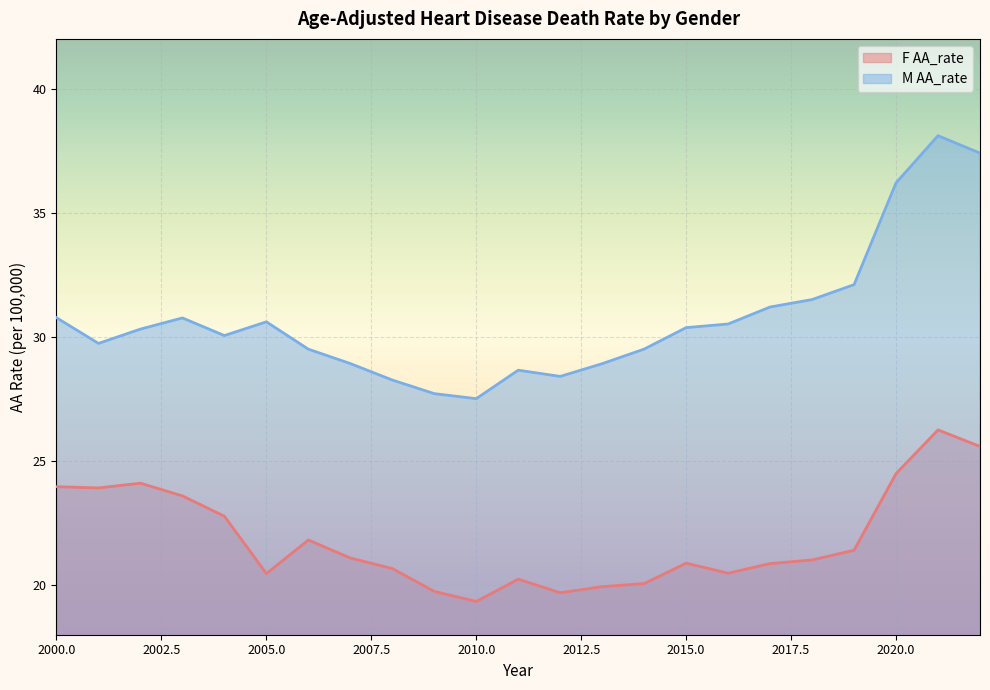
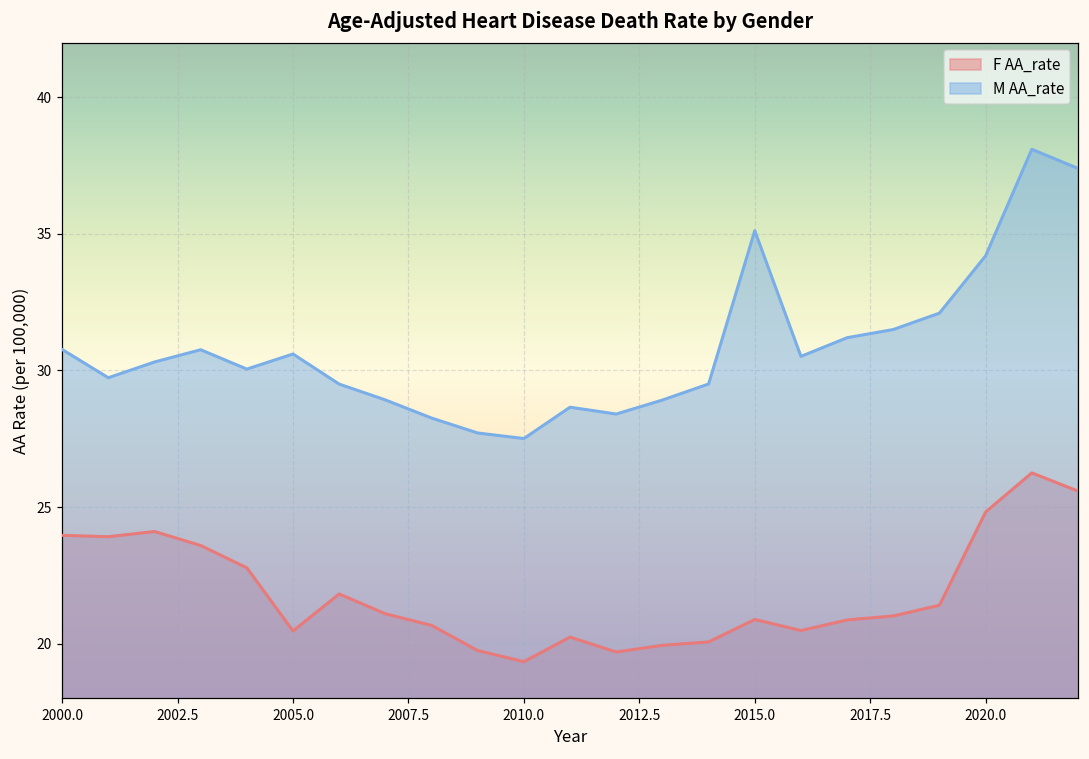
  {
    "F AA_rate": {
      "2000.0": 24.0,
      "2005.0": 20.5,
      "2010.0": 19.3,
      "2015.0": 20.9,
-     "2020.0": 24.5
+     "2020.0": 24.8
    },
    "M AA_rate": {
      "2000.0": 30.8,
      "2005.0": 30.6,
      "2010.0": 27.5,
-     "2015.0": 30.4,
-     "2020.0": 36.2
+     "2015.0": 35.1,
+     "2020.0": 34.2
    }
  }
